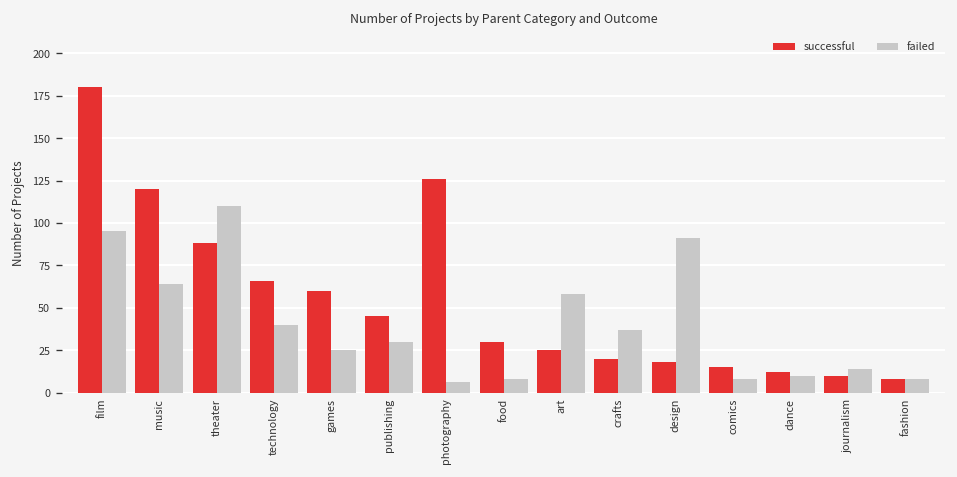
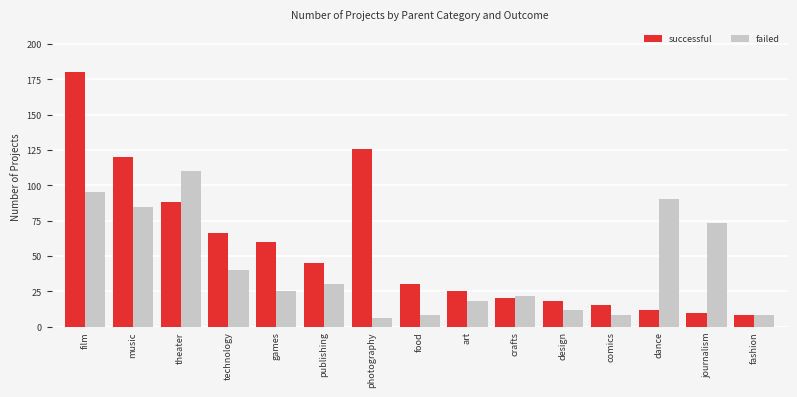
  {
    "successful": {
      "film": 180,
      "music": 120,
      "theater": 88,
      "technology": 66,
      "games": 60,
      "publishing": 45,
      "photography": 126,
      "food": 30,
      "art": 25,
      "crafts": 20,
      "design": 18,
      "comics": 15,
      "dance": 12,
      "journalism": 10,
      "fashion": 8
    },
    "failed": {
      "film": 95,
-     "music": 64,
+     "music": 85,
      "theater": 110,
      "technology": 40,
      "games": 25,
      "publishing": 30,
      "photography": 6,
      "food": 8,
-     "art": 58,
-     "crafts": 37,
-     "design": 91,
+     "art": 18,
+     "crafts": 22,
+     "design": 12,
      "comics": 8,
-     "dance": 10,
-     "journalism": 14,
+     "dance": 90,
+     "journalism": 73,
      "fashion": 8
    }
  }
